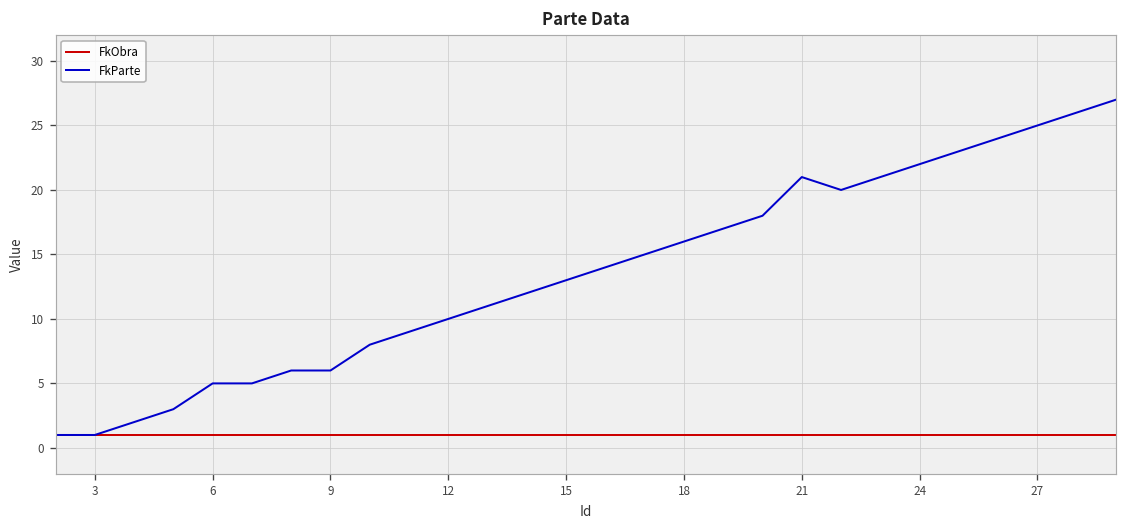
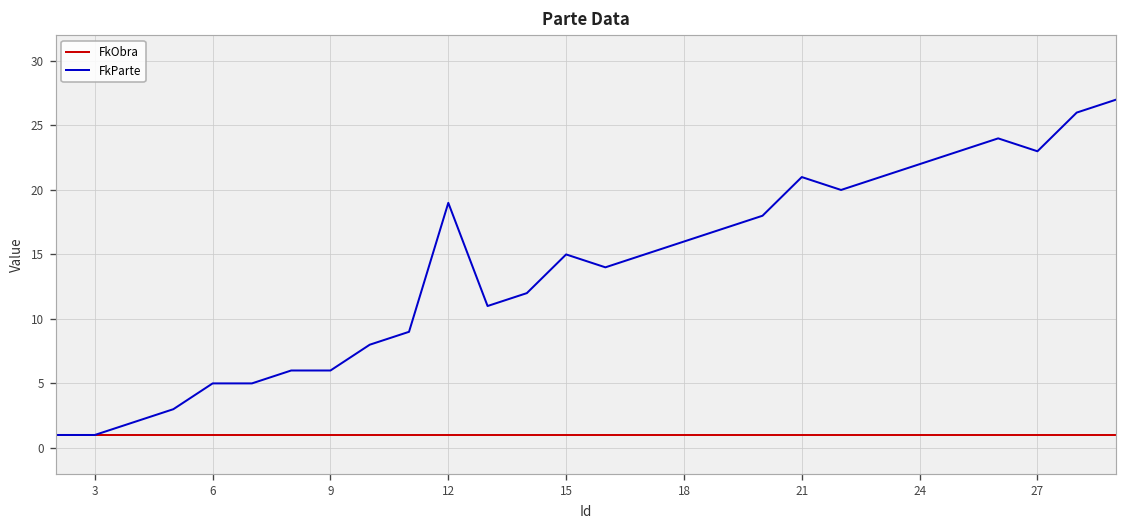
  {
    "FkObra": {
      "6": 1,
      "9": 1,
      "12": 1,
      "15": 1,
      "18": 1,
      "21": 1,
      "24": 1,
      "27": 1
    },
    "FkParte": {
      "6": 5,
      "9": 6,
-     "12": 10,
-     "15": 13,
+     "12": 19,
+     "15": 15,
      "18": 16,
      "21": 21,
      "24": 22,
-     "27": 25
+     "27": 23
    }
  }
